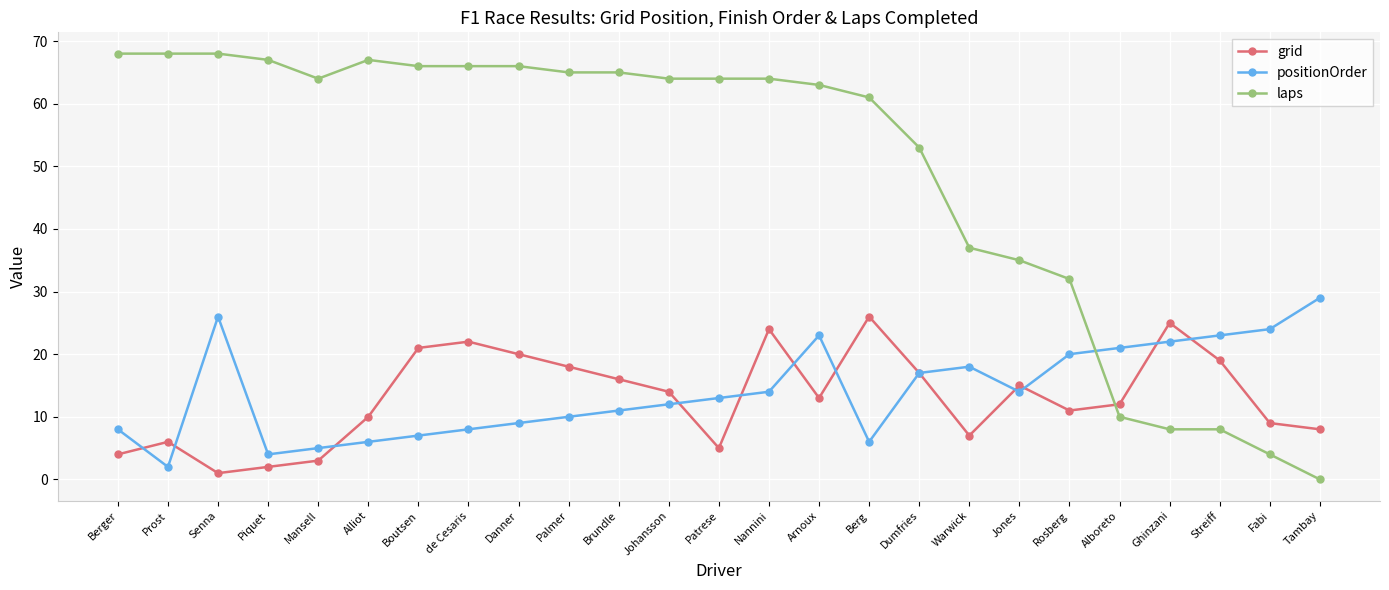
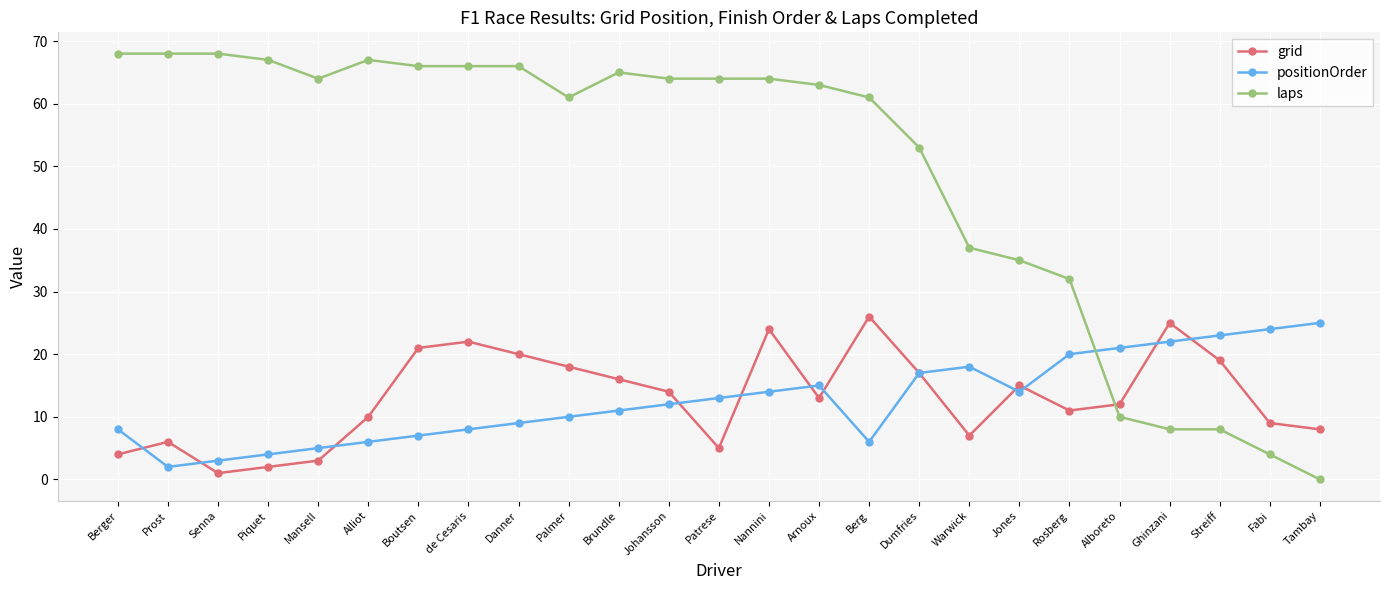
  {
    "grid": {
      "Berger": 4,
      "Prost": 6,
      "Senna": 1,
      "Piquet": 2,
      "Mansell": 3,
      "Alliot": 10,
      "Boutsen": 21,
      "de Cesaris": 22,
      "Danner": 20,
      "Palmer": 18,
      "Brundle": 16,
      "Johansson": 14,
      "Patrese": 5,
      "Nannini": 24,
      "Arnoux": 13,
      "Berg": 26,
      "Warwick": 7,
      "Jones": 15,
      "Rosberg": 11,
      "Alboreto": 12,
      "Ghinzani": 25,
      "Streiff": 19,
      "Fabi": 9,
      "Tambay": 8
    },
    "positionOrder": {
      "Berger": 8,
      "Prost": 2,
-     "Senna": 26,
+     "Senna": 3,
      "Piquet": 4,
      "Mansell": 5,
      "Alliot": 6,
      "Boutsen": 7,
      "de Cesaris": 8,
      "Danner": 9,
      "Palmer": 10,
      "Brundle": 11,
      "Johansson": 12,
      "Patrese": 13,
      "Nannini": 14,
-     "Arnoux": 23,
+     "Arnoux": 15,
      "Berg": 6,
      "Warwick": 18,
      "Jones": 14,
      "Rosberg": 20,
      "Alboreto": 21,
      "Ghinzani": 22,
      "Streiff": 23,
      "Fabi": 24,
-     "Tambay": 29
+     "Tambay": 25
    },
    "laps": {
      "Berger": 68,
      "Prost": 68,
      "Senna": 68,
      "Piquet": 67,
      "Mansell": 64,
      "Alliot": 67,
      "Boutsen": 66,
      "de Cesaris": 66,
      "Danner": 66,
-     "Palmer": 65,
+     "Palmer": 61,
      "Brundle": 65,
      "Johansson": 64,
      "Patrese": 64,
      "Nannini": 64,
      "Arnoux": 63,
      "Berg": 61,
      "Dumfries": 53,
      "Warwick": 37,
      "Jones": 35,
      "Rosberg": 32,
      "Alboreto": 10,
      "Ghinzani": 8,
      "Streiff": 8,
      "Fabi": 4,
      "Tambay": 0
    }
  }
